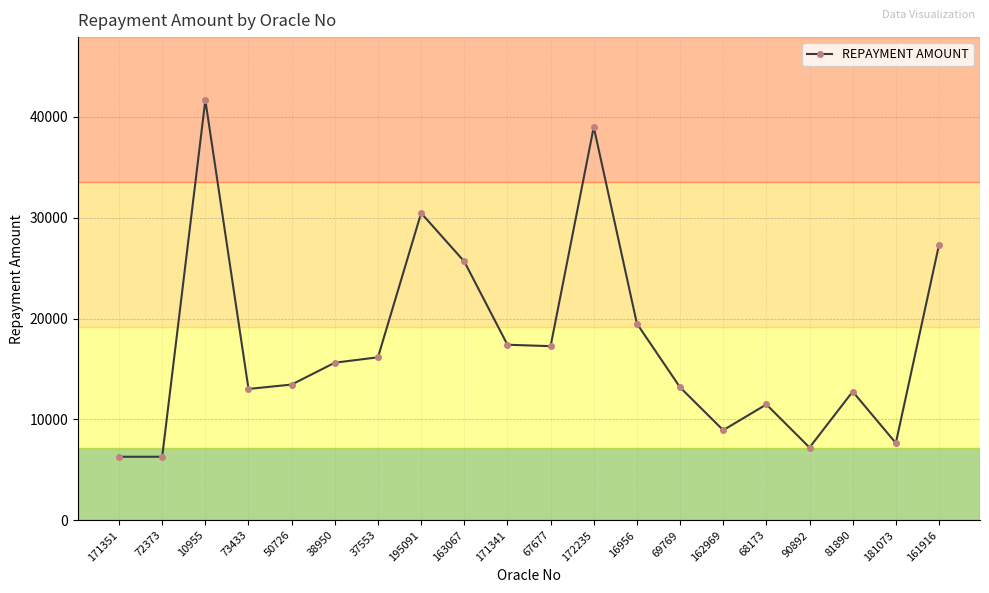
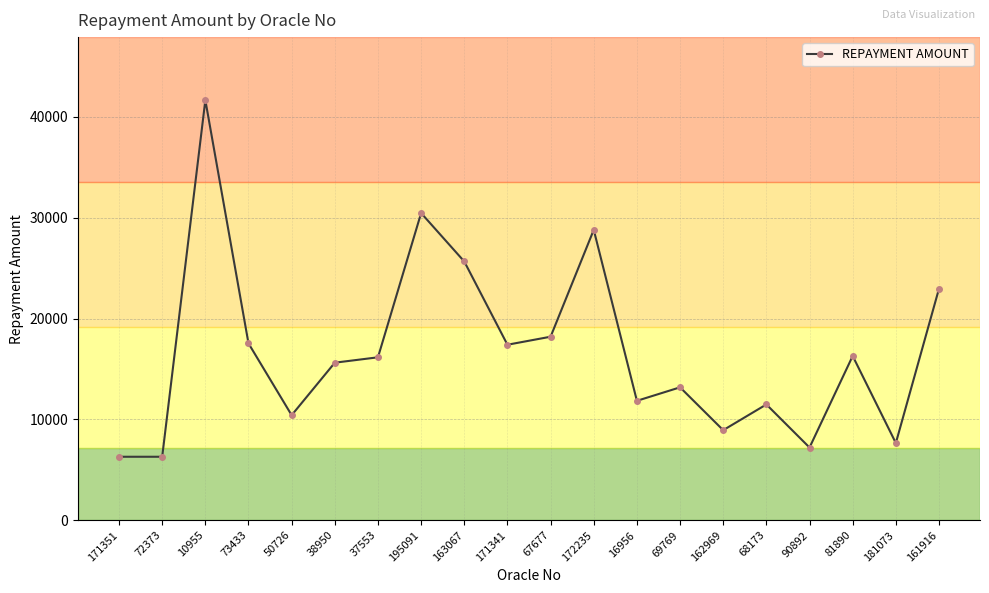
  {
    "171351": 6300,
    "72373": 6300,
    "10955": 41700,
-   "73433": 13000,
-   "50726": 13500,
+   "73433": 17500,
+   "50726": 10400,
    "38950": 15600,
    "37553": 16200,
    "195091": 30500,
    "163067": 25700,
    "171341": 17400,
-   "67677": 17300,
-   "172235": 39000,
-   "16956": 19500,
+   "67677": 18200,
+   "172235": 28800,
+   "16956": 11800,
    "69769": 13200,
    "162969": 8900,
    "68173": 11500,
    "90892": 7200,
-   "81890": 12800,
+   "81890": 16300,
    "181073": 7700,
-   "161916": 27300
+   "161916": 23000
  }
